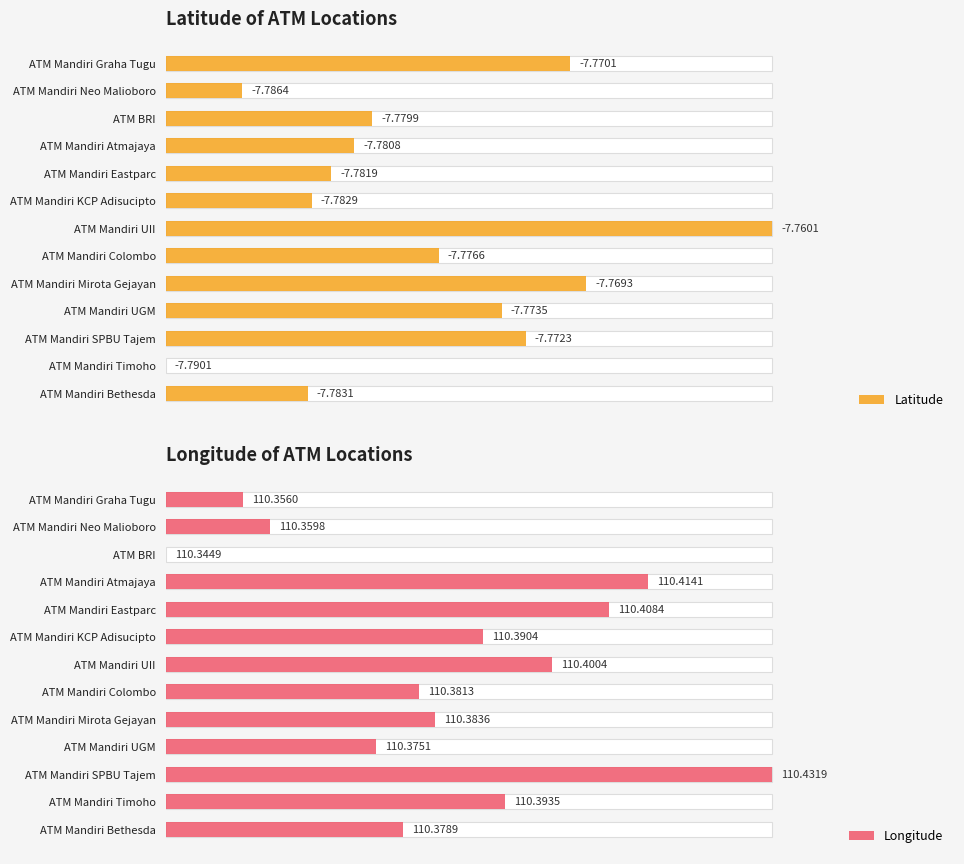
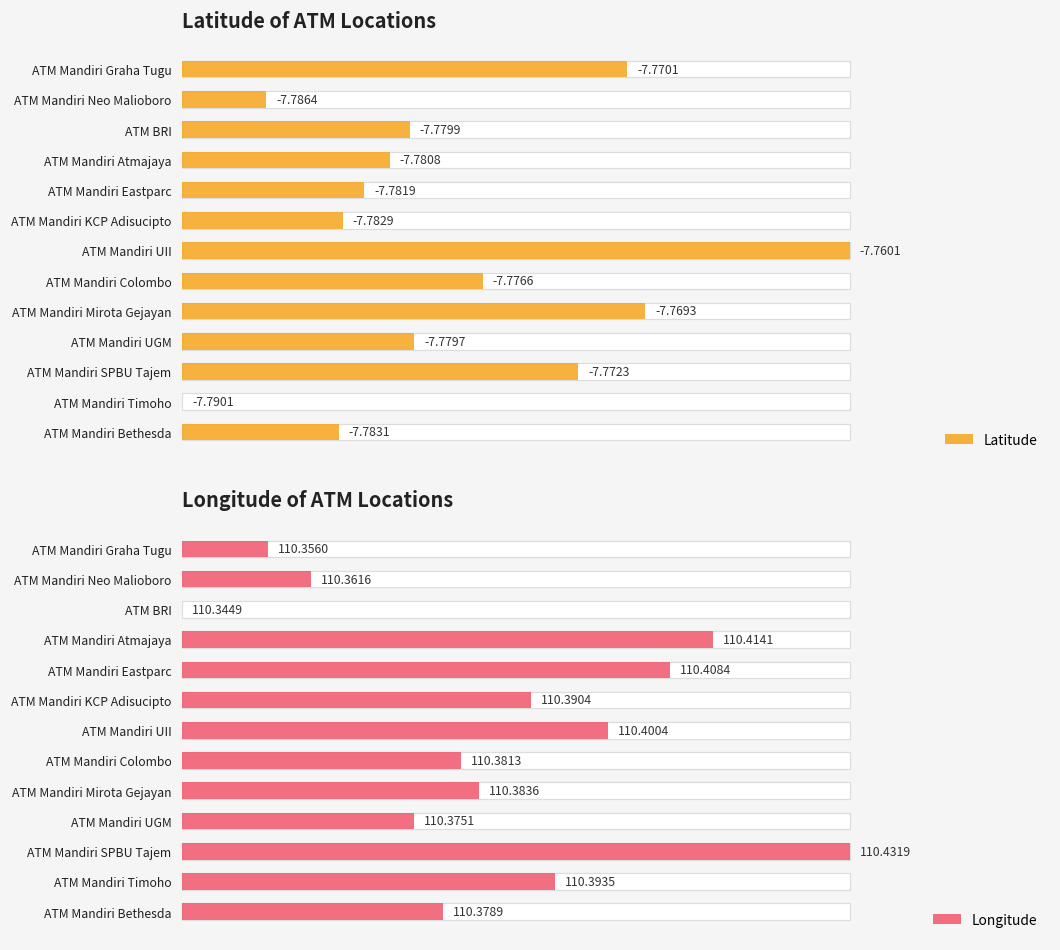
  {
    "Latitude of ATM Locations": {
      "Latitude": {
-       "ATM Mandiri UGM": -7.7735
+       "ATM Mandiri UGM": -7.7797
      }
    },
    "Longitude of ATM Locations": {
      "Longitude": {
-       "ATM Mandiri Neo Malioboro": 110.3598
+       "ATM Mandiri Neo Malioboro": 110.3616
      }
    }
  }
